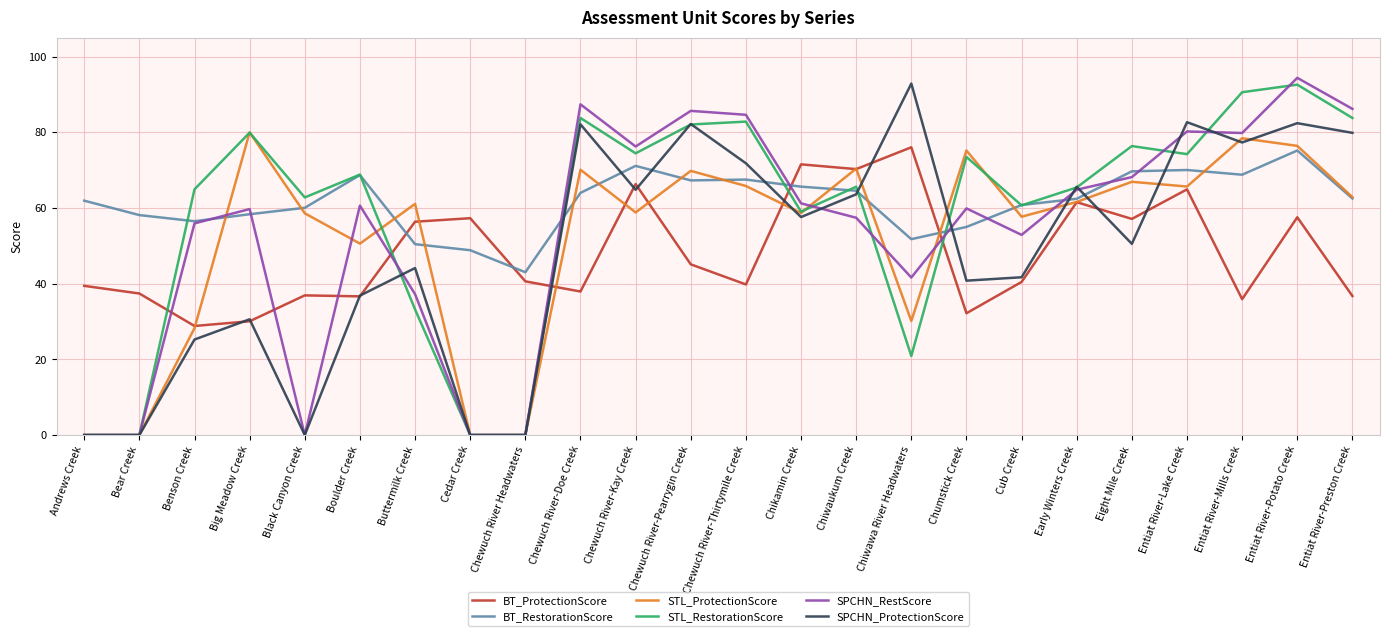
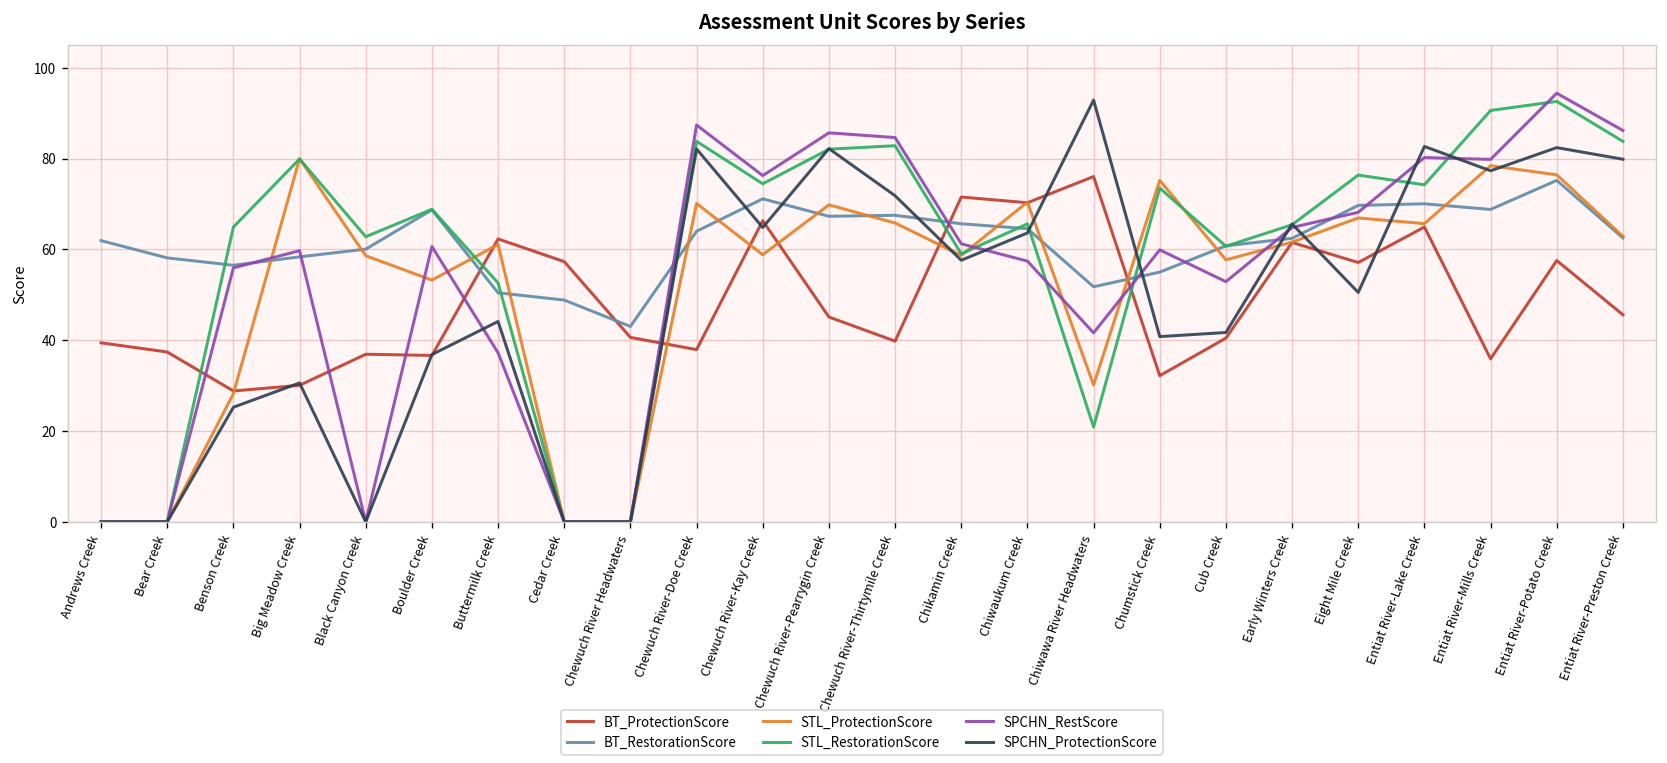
  {
    "BT_ProtectionScore": {
      "Andrews Creek": 39,
      "Bear Creek": 37,
      "Black Canyon Creek": 37,
-     "Buttermilk Creek": 56,
+     "Buttermilk Creek": 62,
      "Cedar Creek": 57,
      "Chewuch River Headwaters": 41,
      "Chewuch River-Doe Creek": 38,
      "Chewuch River-Kay Creek": 66,
      "Chewuch River-Pearrygin Creek": 45,
      "Chewuch River-Thirtymile Creek": 40,
      "Chikamin Creek": 72,
      "Chiwawa River Headwaters": 76,
      "Chumstick Creek": 32,
      "Cub Creek": 40,
      "Eight Mile Creek": 57,
      "Entiat River-Lake Creek": 65,
      "Entiat River-Mills Creek": 36,
      "Entiat River-Potato Creek": 58,
-     "Entiat River-Preston Creek": 37
+     "Entiat River-Preston Creek": 46
    },
    "BT_RestorationScore": {
      "Andrews Creek": 62,
      "Bear Creek": 58,
      "Big Meadow Creek": 58,
      "Black Canyon Creek": 60,
      "Buttermilk Creek": 50,
      "Cedar Creek": 49,
      "Chewuch River Headwaters": 43,
      "Chewuch River-Doe Creek": 64,
      "Chewuch River-Kay Creek": 71,
      "Chewuch River-Pearrygin Creek": 67,
      "Chewuch River-Thirtymile Creek": 68,
      "Chikamin Creek": 66,
      "Chiwaukum Creek": 65,
      "Chiwawa River Headwaters": 52,
      "Chumstick Creek": 55,
      "Early Winters Creek": 62,
      "Eight Mile Creek": 70,
      "Entiat River-Lake Creek": 70,
      "Entiat River-Mills Creek": 69,
      "Entiat River-Potato Creek": 75
    },
    "STL_ProtectionScore": {
      "Black Canyon Creek": 59,
-     "Boulder Creek": 51,
+     "Boulder Creek": 53,
      "Buttermilk Creek": 61,
      "Chewuch River-Doe Creek": 70,
      "Chewuch River-Kay Creek": 59,
      "Chewuch River-Pearrygin Creek": 70,
      "Chewuch River-Thirtymile Creek": 66,
      "Chiwawa River Headwaters": 30,
      "Chumstick Creek": 75,
      "Cub Creek": 58,
      "Eight Mile Creek": 67,
      "Entiat River-Lake Creek": 66,
      "Entiat River-Mills Creek": 78,
      "Entiat River-Potato Creek": 76
    },
    "STL_RestorationScore": {
      "Benson Creek": 65,
      "Black Canyon Creek": 63,
-     "Buttermilk Creek": 33,
+     "Buttermilk Creek": 53,
      "Chewuch River-Doe Creek": 84,
      "Chewuch River-Kay Creek": 74,
      "Chewuch River-Thirtymile Creek": 83,
      "Chiwaukum Creek": 66,
      "Chiwawa River Headwaters": 21,
      "Chumstick Creek": 73,
      "Eight Mile Creek": 76,
      "Entiat River-Lake Creek": 74,
      "Entiat River-Mills Creek": 91,
      "Entiat River-Potato Creek": 93,
      "Entiat River-Preston Creek": 84
    },
    "SPCHN_RestScore": {
      "Big Meadow Creek": 60,
      "Boulder Creek": 61,
      "Buttermilk Creek": 37,
      "Chewuch River-Doe Creek": 87,
      "Chewuch River-Kay Creek": 76,
      "Chewuch River-Pearrygin Creek": 86,
      "Chewuch River-Thirtymile Creek": 85,
      "Chikamin Creek": 61,
      "Chiwaukum Creek": 57,
      "Chiwawa River Headwaters": 42,
      "Chumstick Creek": 60,
      "Cub Creek": 53,
      "Eight Mile Creek": 68,
      "Entiat River-Lake Creek": 80,
      "Entiat River-Mills Creek": 80,
      "Entiat River-Potato Creek": 94,
      "Entiat River-Preston Creek": 86
    },
    "SPCHN_ProtectionScore": {
      "Benson Creek": 25,
      "Buttermilk Creek": 44,
      "Chewuch River-Doe Creek": 82,
      "Chewuch River-Kay Creek": 65,
      "Chewuch River-Thirtymile Creek": 72,
      "Chikamin Creek": 58,
      "Chiwaukum Creek": 64,
      "Chiwawa River Headwaters": 93,
      "Chumstick Creek": 41,
      "Cub Creek": 42,
      "Eight Mile Creek": 51,
      "Entiat River-Lake Creek": 83,
      "Entiat River-Mills Creek": 77,
      "Entiat River-Potato Creek": 82,
      "Entiat River-Preston Creek": 80
    }
  }
